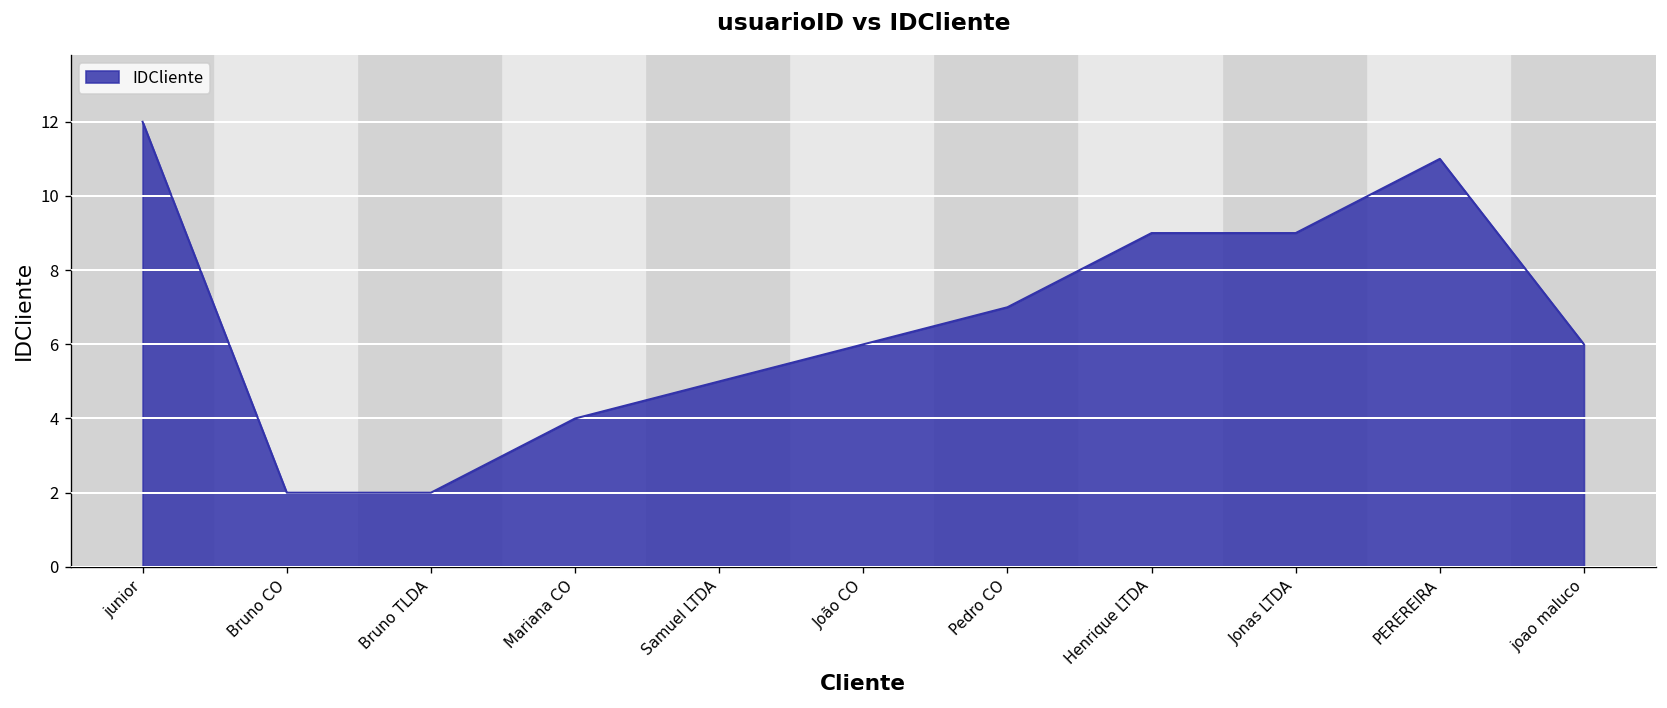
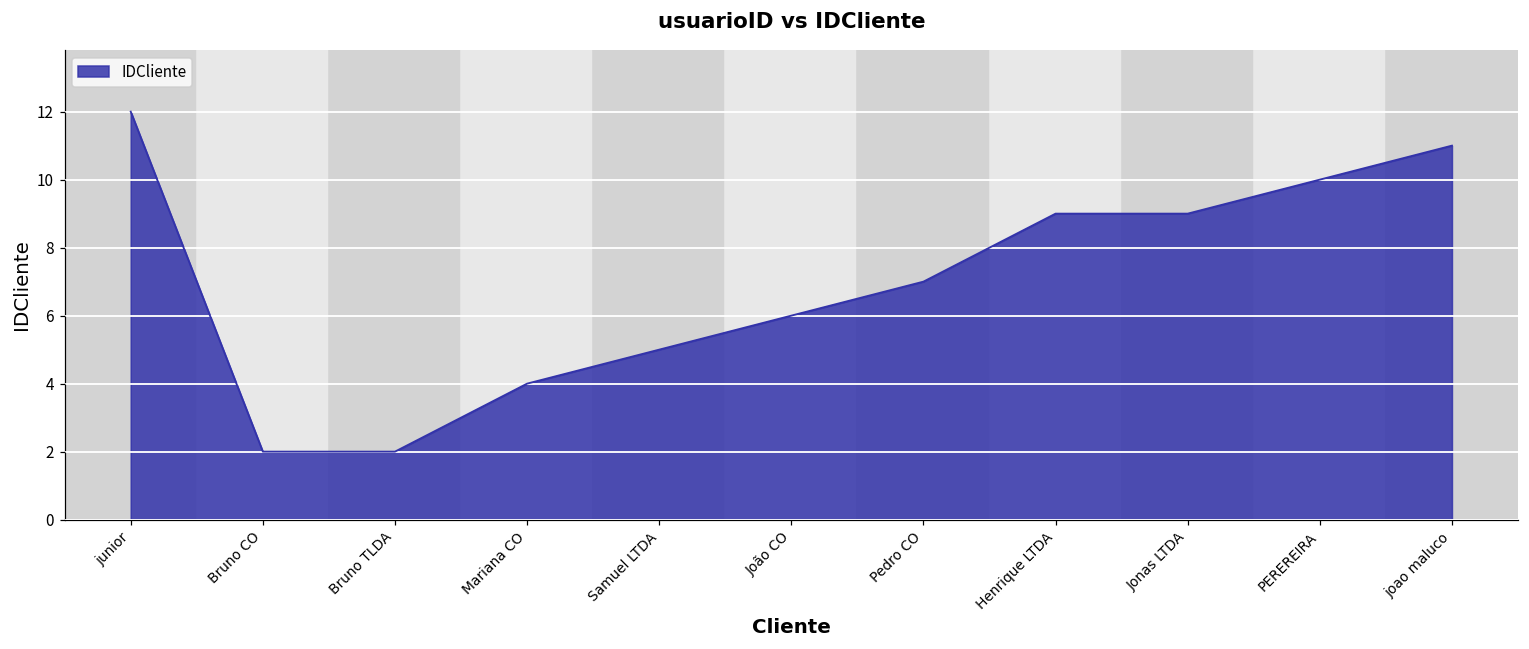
  {
    "junior": 12,
    "Bruno CO": 2,
    "Bruno TLDA": 2,
    "Mariana CO": 4,
    "Samuel LTDA": 5,
    "João CO": 6,
    "Pedro CO": 7,
    "Henrique LTDA": 9,
    "Jonas LTDA": 9,
-   "PEREREIRA": 11,
-   "joao maluco": 6
+   "PEREREIRA": 10,
+   "joao maluco": 11
  }
